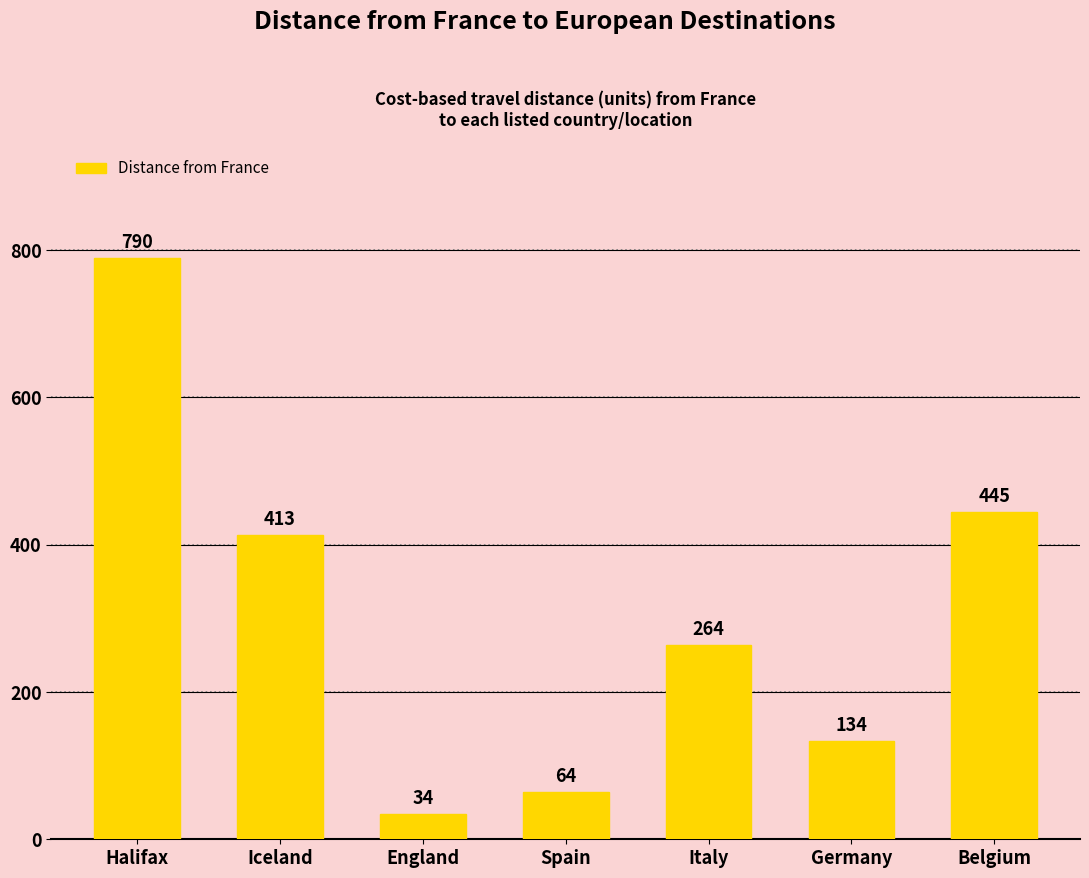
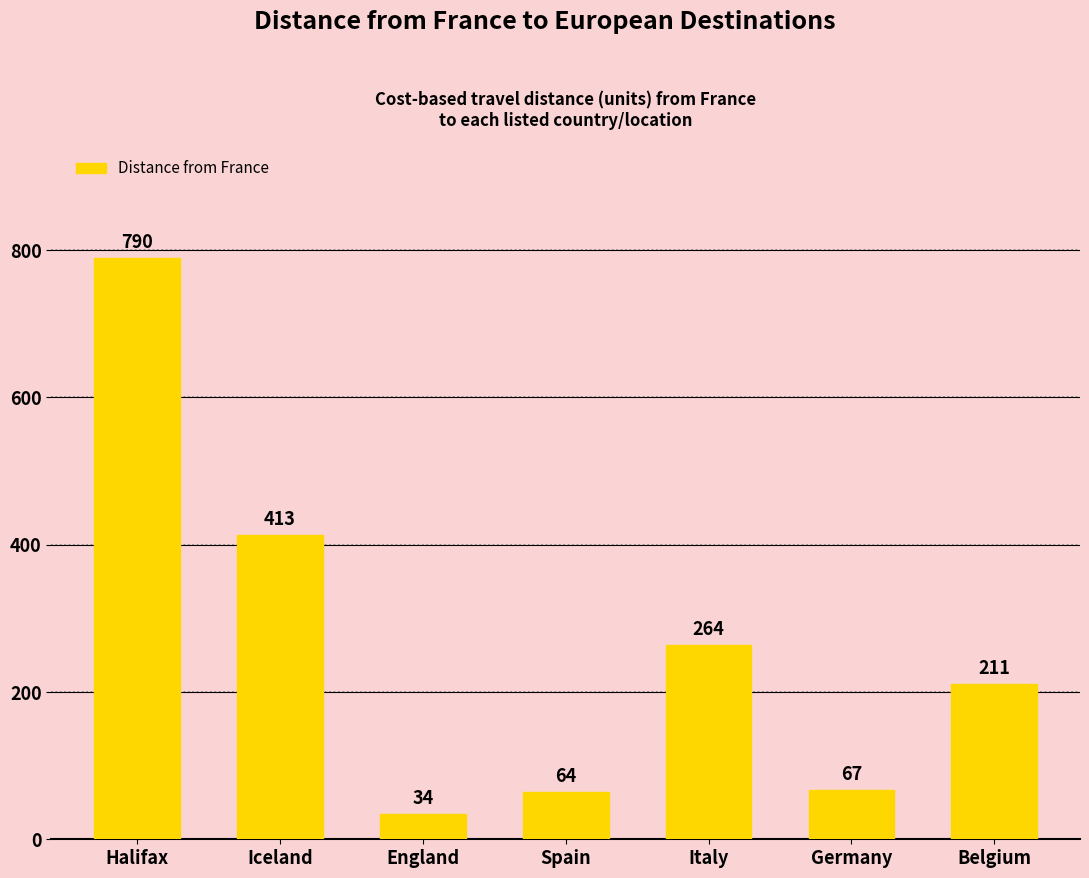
  {
    "Halifax": 790,
    "Iceland": 413,
    "England": 34,
    "Spain": 64,
    "Italy": 264,
-   "Germany": 134,
-   "Belgium": 445
+   "Germany": 67,
+   "Belgium": 211
  }
